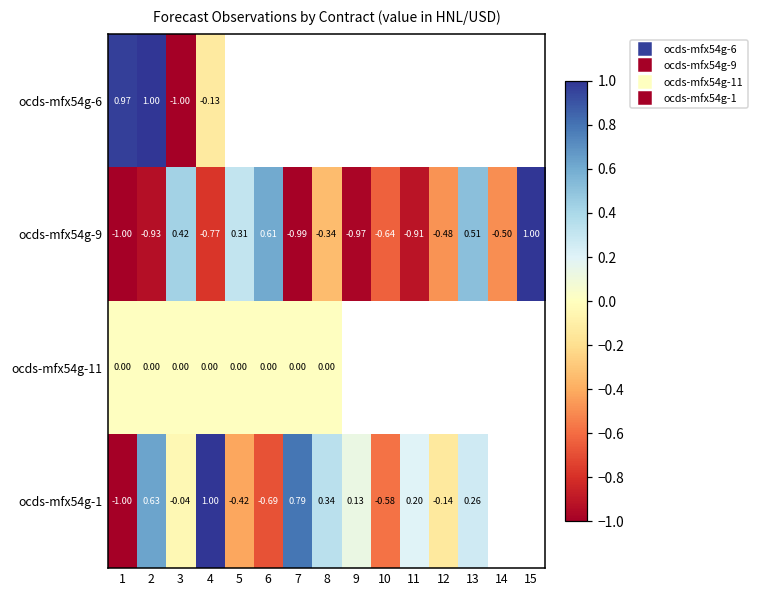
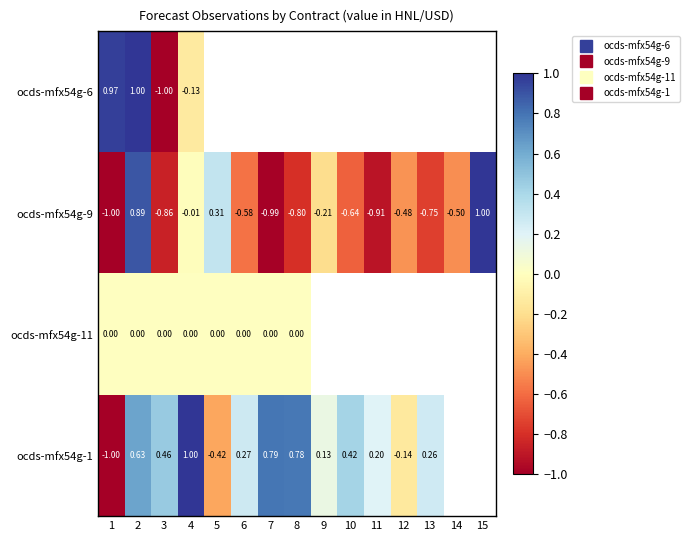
  {
    "ocds-mfx54g-6": {
      "1": 0.97,
      "2": 1.00,
      "3": -1.00,
      "4": -0.13
    },
    "ocds-mfx54g-9": {
      "1": -1.00,
-     "2": -0.93,
-     "3": 0.42,
-     "4": -0.77,
+     "2": 0.89,
+     "3": -0.86,
+     "4": -0.01,
      "5": 0.31,
-     "6": 0.61,
+     "6": -0.58,
      "7": -0.99,
-     "8": -0.34,
-     "9": -0.97,
+     "8": -0.80,
+     "9": -0.21,
      "10": -0.64,
      "11": -0.91,
      "12": -0.48,
-     "13": 0.51,
+     "13": -0.75,
      "14": -0.50,
      "15": 1.00
    },
    "ocds-mfx54g-11": {
      "1": 0.00,
      "2": 0.00,
      "3": 0.00,
      "4": 0.00,
      "5": 0.00,
      "6": 0.00,
      "7": 0.00,
      "8": 0.00
    },
    "ocds-mfx54g-1": {
      "1": -1.00,
      "2": 0.63,
-     "3": -0.04,
+     "3": 0.46,
      "4": 1.00,
      "5": -0.42,
-     "6": -0.69,
+     "6": 0.27,
      "7": 0.79,
-     "8": 0.34,
+     "8": 0.78,
      "9": 0.13,
-     "10": -0.58,
+     "10": 0.42,
      "11": 0.20,
      "12": -0.14,
      "13": 0.26
    }
  }
